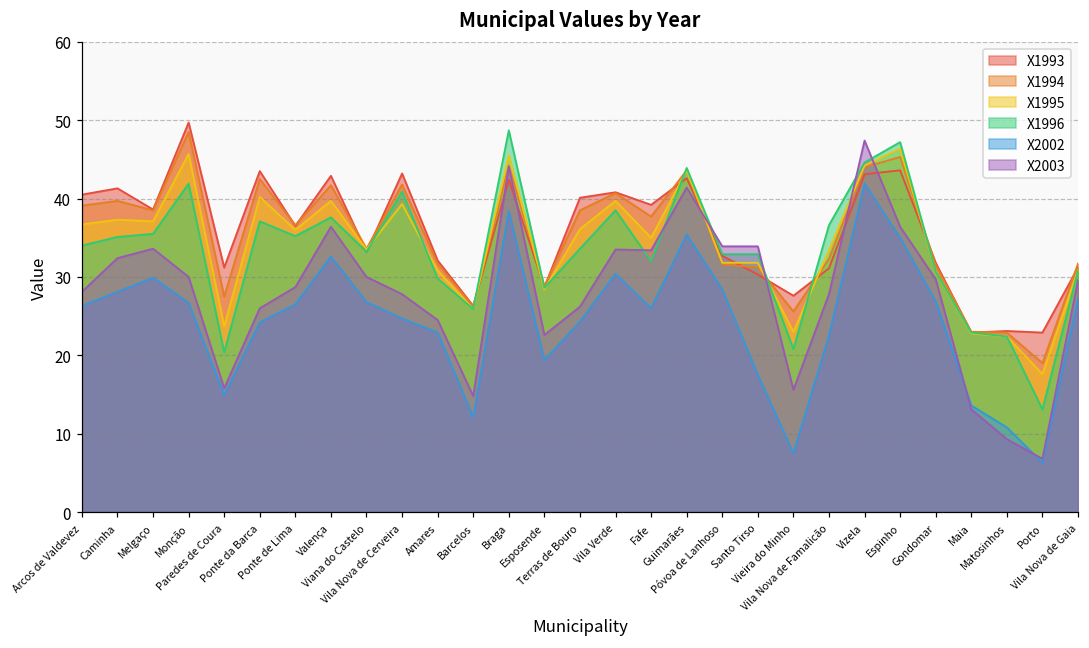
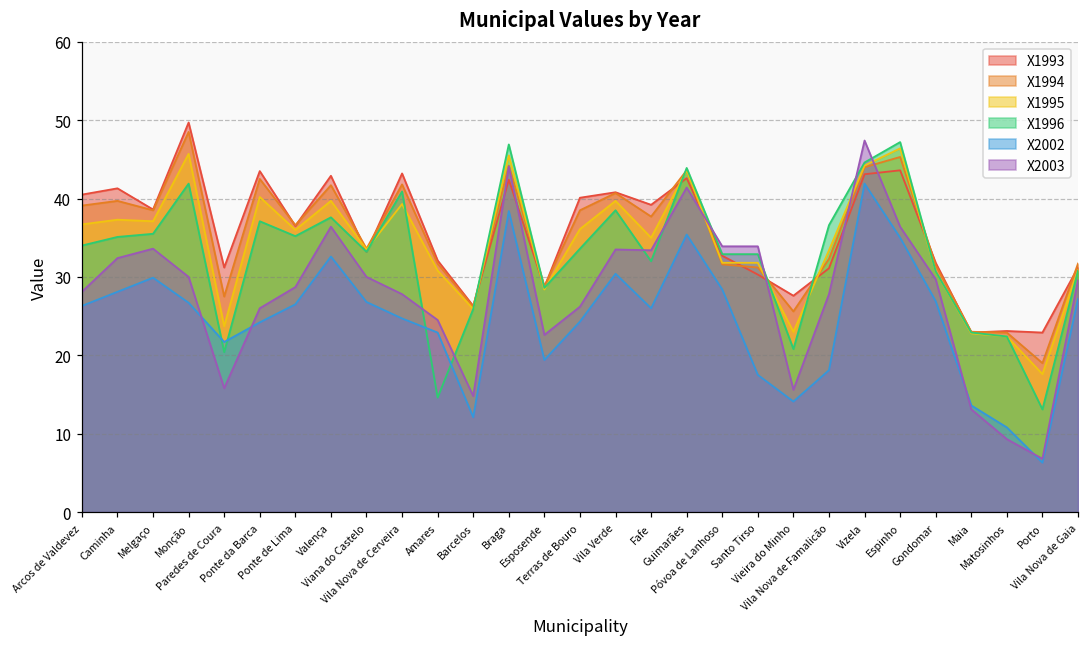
  {
    "X1996": {
      "Arcos de Valdevez": 34,
      "Caminha": 35,
      "Melgaço": 36,
      "Monção": 42,
      "Paredes de Coura": 20,
      "Ponte da Barca": 37,
      "Ponte de Lima": 35,
      "Valença": 38,
      "Vila Nova de Cerveira": 41,
-     "Amares": 30,
-     "Braga": 49,
+     "Amares": 15,
+     "Braga": 47,
      "Terras de Bouro": 34,
      "Vila Verde": 39,
      "Fafe": 32,
      "Santo Tirso": 33,
      "Vieira do Minho": 21,
      "Vila Nova de Famalicão": 37,
      "Vizela": 45,
      "Espinho": 47,
      "Porto": 13
    },
    "X2002": {
      "Arcos de Valdevez": 26,
      "Caminha": 28,
      "Melgaço": 30,
      "Monção": 27,
-     "Paredes de Coura": 15,
+     "Paredes de Coura": 22,
      "Ponte da Barca": 24,
      "Ponte de Lima": 27,
      "Valença": 33,
      "Viana do Castelo": 27,
      "Vila Nova de Cerveira": 25,
      "Amares": 23,
      "Barcelos": 12,
      "Braga": 38,
      "Esposende": 19,
      "Terras de Bouro": 24,
      "Vila Verde": 30,
      "Fafe": 26,
      "Guimarães": 35,
      "Póvoa de Lanhoso": 28,
      "Santo Tirso": 18,
-     "Vieira do Minho": 8,
-     "Vila Nova de Famalicão": 23,
+     "Vieira do Minho": 14,
+     "Vila Nova de Famalicão": 18,
      "Vizela": 42,
      "Espinho": 35,
      "Gondomar": 27,
      "Maia": 14,
      "Matosinhos": 11,
      "Porto": 6,
      "Vila Nova de Gaia": 27
    },
    "X2003": {
      "Arcos de Valdevez": 28,
      "Caminha": 32,
      "Melgaço": 34,
      "Monção": 30,
      "Paredes de Coura": 16,
      "Ponte da Barca": 26,
      "Ponte de Lima": 29,
      "Valença": 36,
      "Viana do Castelo": 30,
      "Vila Nova de Cerveira": 28,
      "Amares": 25,
      "Barcelos": 15,
      "Esposende": 23,
      "Terras de Bouro": 26,
      "Vila Verde": 34,
      "Fafe": 33,
      "Guimarães": 41,
      "Póvoa de Lanhoso": 34,
      "Santo Tirso": 34,
      "Vieira do Minho": 16,
      "Vila Nova de Famalicão": 28,
      "Vizela": 47,
      "Espinho": 36,
      "Gondomar": 30,
      "Maia": 13,
      "Matosinhos": 9,
      "Porto": 7,
      "Vila Nova de Gaia": 30
    }
  }
